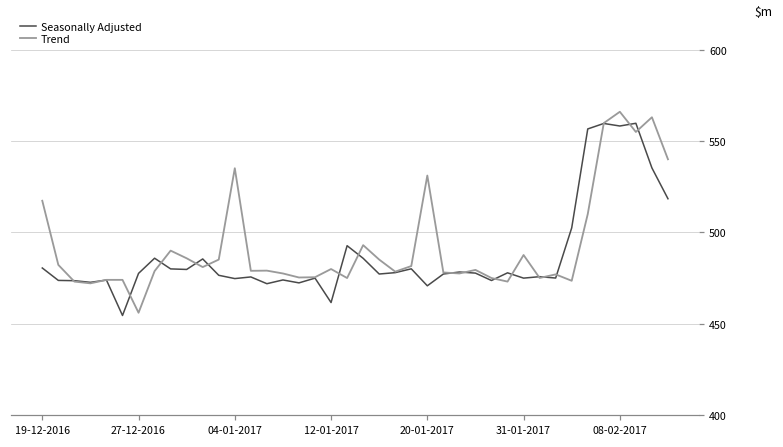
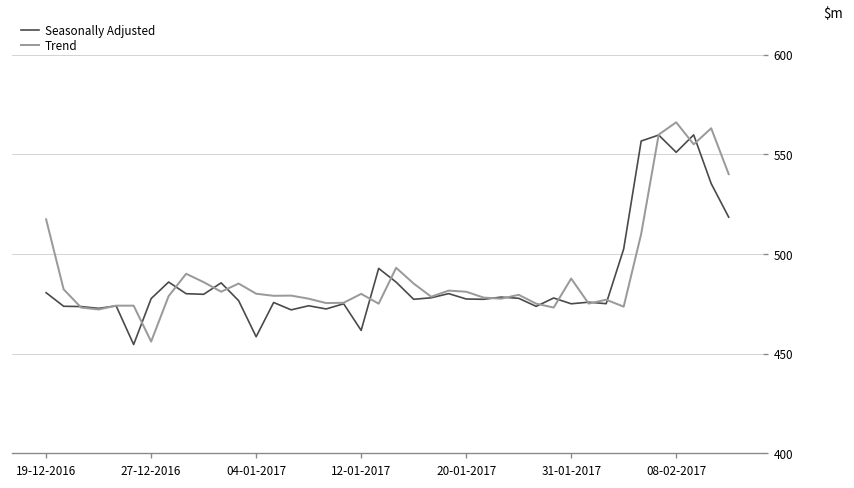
  {
    "Seasonally Adjusted": {
      "19-12-2016": 481,
      "27-12-2016": 478,
-     "04-01-2017": 475,
+     "04-01-2017": 458,
      "12-01-2017": 462,
-     "20-01-2017": 471,
+     "20-01-2017": 477,
      "31-01-2017": 475,
-     "08-02-2017": 558
+     "08-02-2017": 551
    },
    "Trend": {
      "19-12-2016": 517,
      "27-12-2016": 456,
-     "04-01-2017": 535,
+     "04-01-2017": 480,
      "12-01-2017": 480,
-     "20-01-2017": 531,
+     "20-01-2017": 481,
      "31-01-2017": 488,
      "08-02-2017": 566
    }
  }
